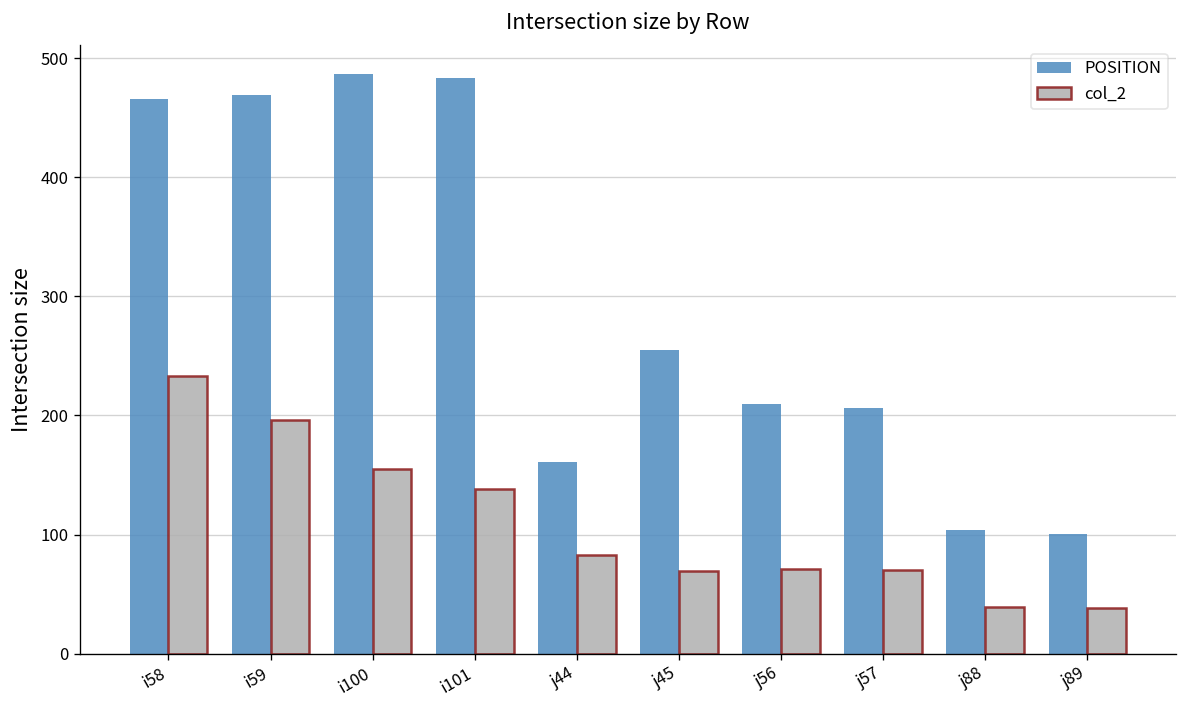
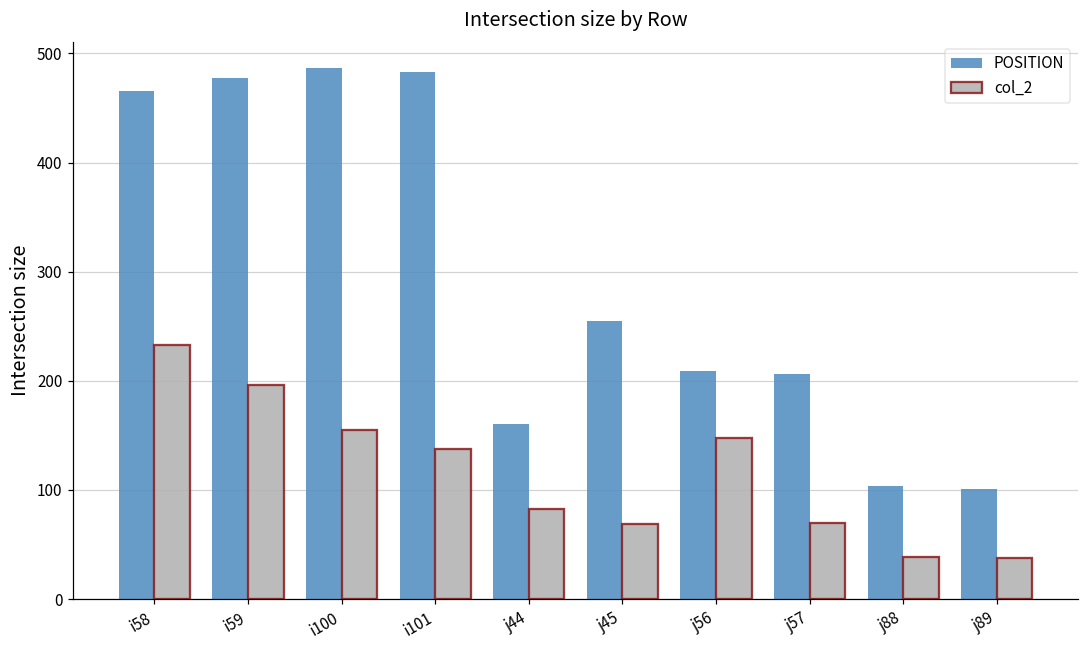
  {
    "POSITION": {
      "i58": 470,
-     "i59": 470,
+     "i59": 480,
      "i100": 490,
      "i101": 480,
      "j44": 160,
      "j45": 250,
      "j56": 210,
      "j57": 210,
      "j88": 100,
      "j89": 100
    },
    "col_2": {
      "i58": 230,
      "i59": 200,
      "i100": 160,
      "i101": 140,
      "j44": 80,
      "j45": 70,
-     "j56": 70,
+     "j56": 150,
      "j57": 70,
      "j88": 40,
      "j89": 40
    }
  }
